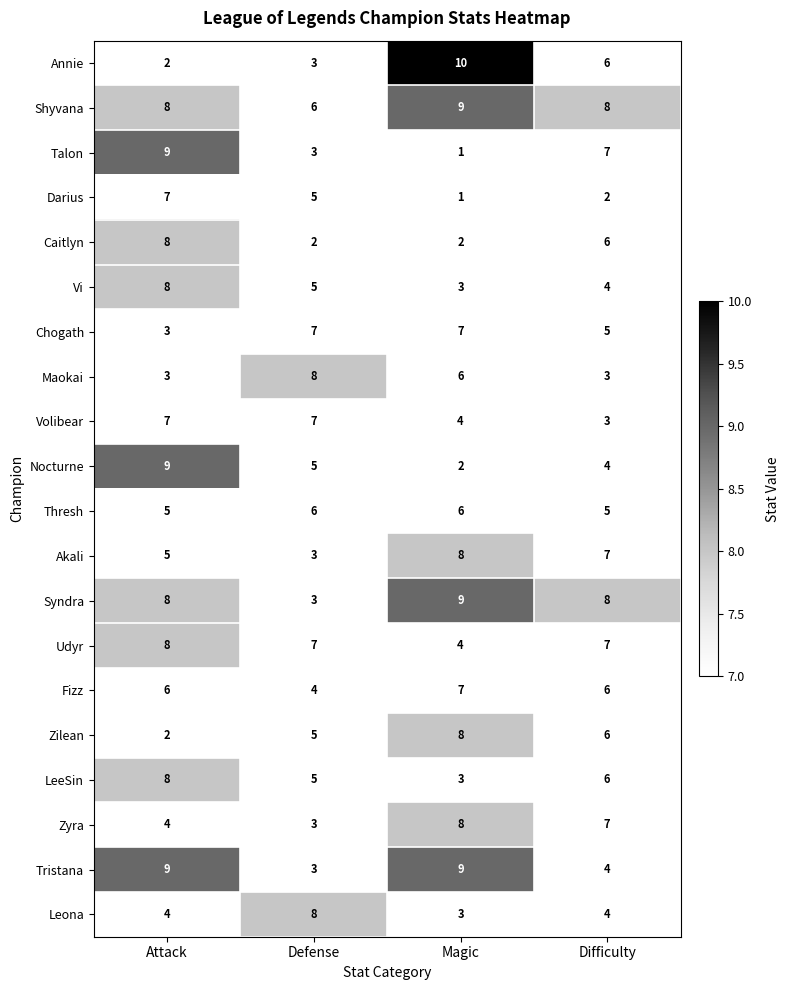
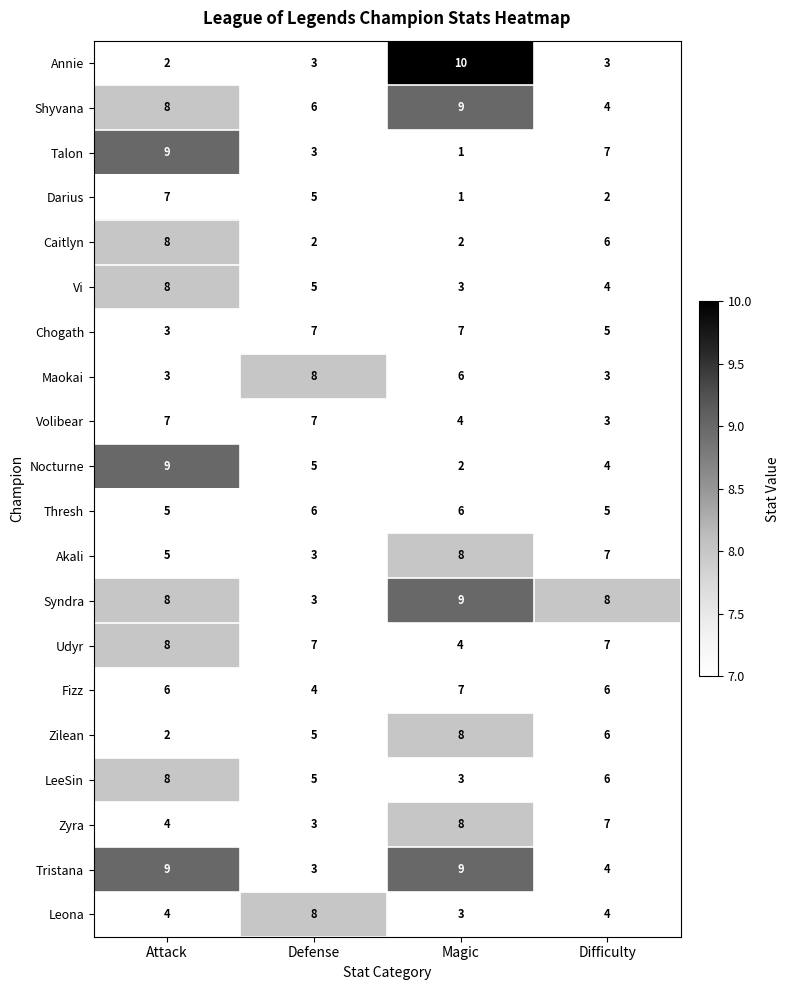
  {
    "Annie": {
      "Attack": 2,
      "Defense": 3,
      "Magic": 10,
-     "Difficulty": 6
+     "Difficulty": 3
    },
    "Shyvana": {
      "Attack": 8,
      "Defense": 6,
      "Magic": 9,
-     "Difficulty": 8
+     "Difficulty": 4
    },
    "Talon": {
      "Attack": 9,
      "Defense": 3,
      "Magic": 1,
      "Difficulty": 7
    },
    "Darius": {
      "Attack": 7,
      "Defense": 5,
      "Magic": 1,
      "Difficulty": 2
    },
    "Caitlyn": {
      "Attack": 8,
      "Defense": 2,
      "Magic": 2,
      "Difficulty": 6
    },
    "Vi": {
      "Attack": 8,
      "Defense": 5,
      "Magic": 3,
      "Difficulty": 4
    },
    "Chogath": {
      "Attack": 3,
      "Defense": 7,
      "Magic": 7,
      "Difficulty": 5
    },
    "Maokai": {
      "Attack": 3,
      "Defense": 8,
      "Magic": 6,
      "Difficulty": 3
    },
    "Volibear": {
      "Attack": 7,
      "Defense": 7,
      "Magic": 4,
      "Difficulty": 3
    },
    "Nocturne": {
      "Attack": 9,
      "Defense": 5,
      "Magic": 2,
      "Difficulty": 4
    },
    "Thresh": {
      "Attack": 5,
      "Defense": 6,
      "Magic": 6,
      "Difficulty": 5
    },
    "Akali": {
      "Attack": 5,
      "Defense": 3,
      "Magic": 8,
      "Difficulty": 7
    },
    "Syndra": {
      "Attack": 8,
      "Defense": 3,
      "Magic": 9,
      "Difficulty": 8
    },
    "Udyr": {
      "Attack": 8,
      "Defense": 7,
      "Magic": 4,
      "Difficulty": 7
    },
    "Fizz": {
      "Attack": 6,
      "Defense": 4,
      "Magic": 7,
      "Difficulty": 6
    },
    "Zilean": {
      "Attack": 2,
      "Defense": 5,
      "Magic": 8,
      "Difficulty": 6
    },
    "LeeSin": {
      "Attack": 8,
      "Defense": 5,
      "Magic": 3,
      "Difficulty": 6
    },
    "Zyra": {
      "Attack": 4,
      "Defense": 3,
      "Magic": 8,
      "Difficulty": 7
    },
    "Tristana": {
      "Attack": 9,
      "Defense": 3,
      "Magic": 9,
      "Difficulty": 4
    },
    "Leona": {
      "Attack": 4,
      "Defense": 8,
      "Magic": 3,
      "Difficulty": 4
    }
  }
